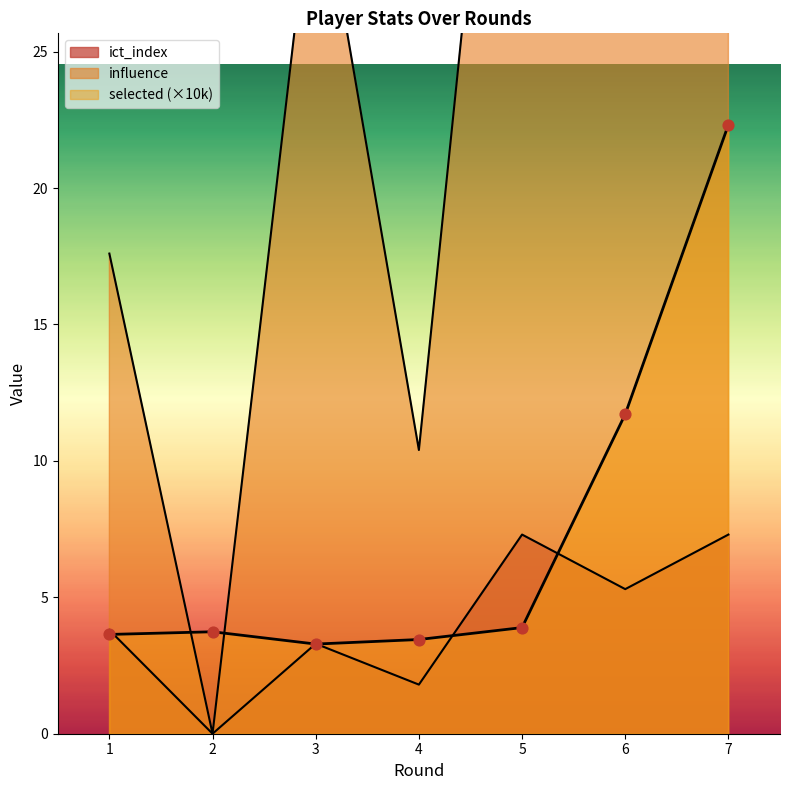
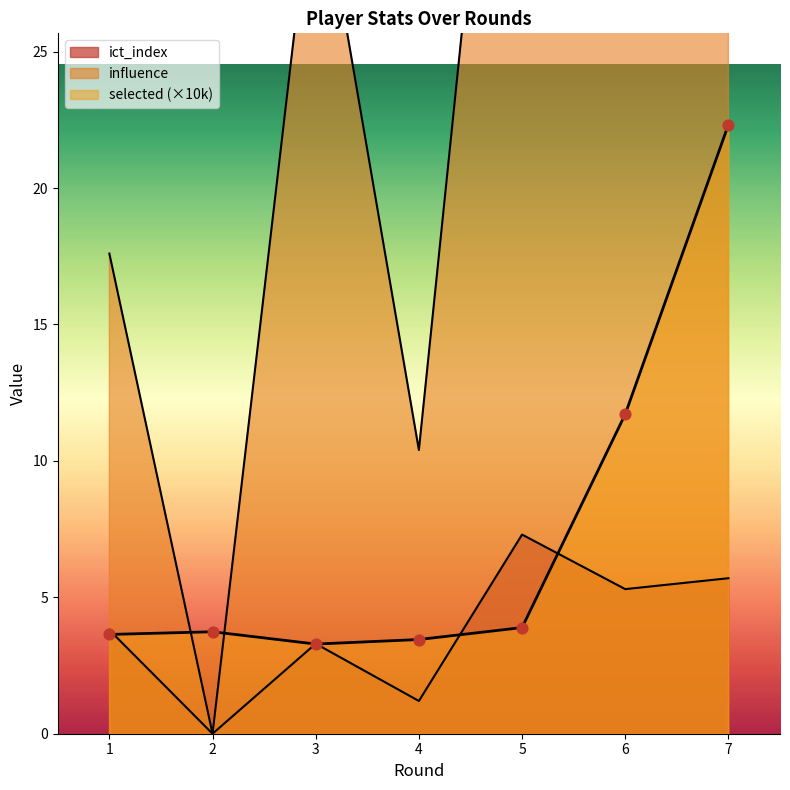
  {
    "ict_index": {
      "1": 3.8,
-     "4": 1.8,
+     "4": 1.2,
      "5": 7.3,
      "6": 5.3,
-     "7": 7.3
+     "7": 5.7
    }
  }
